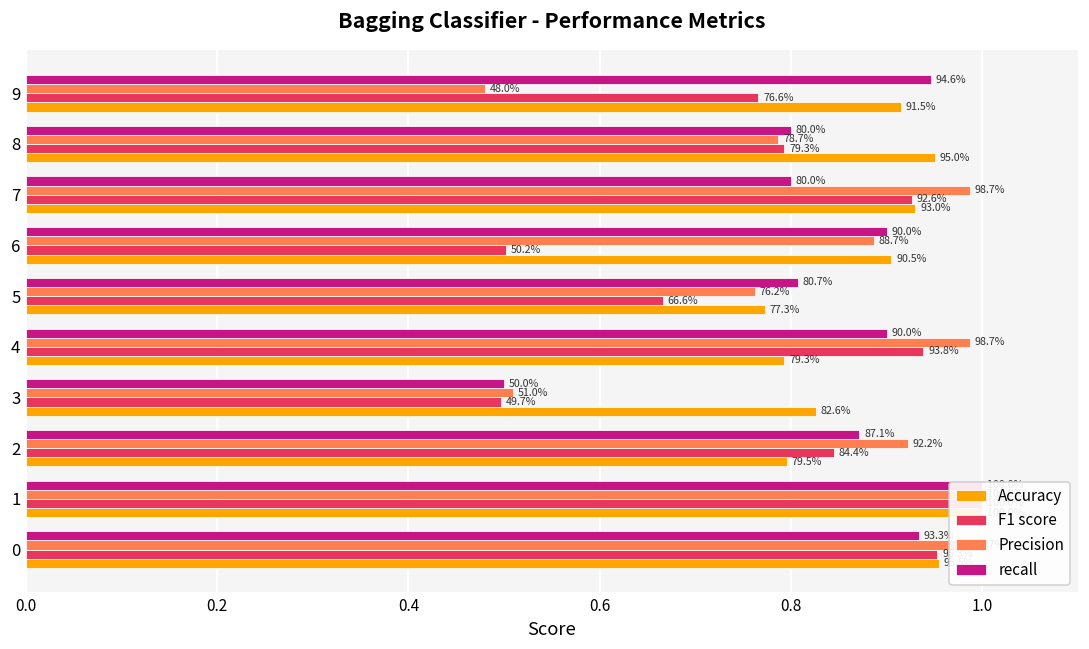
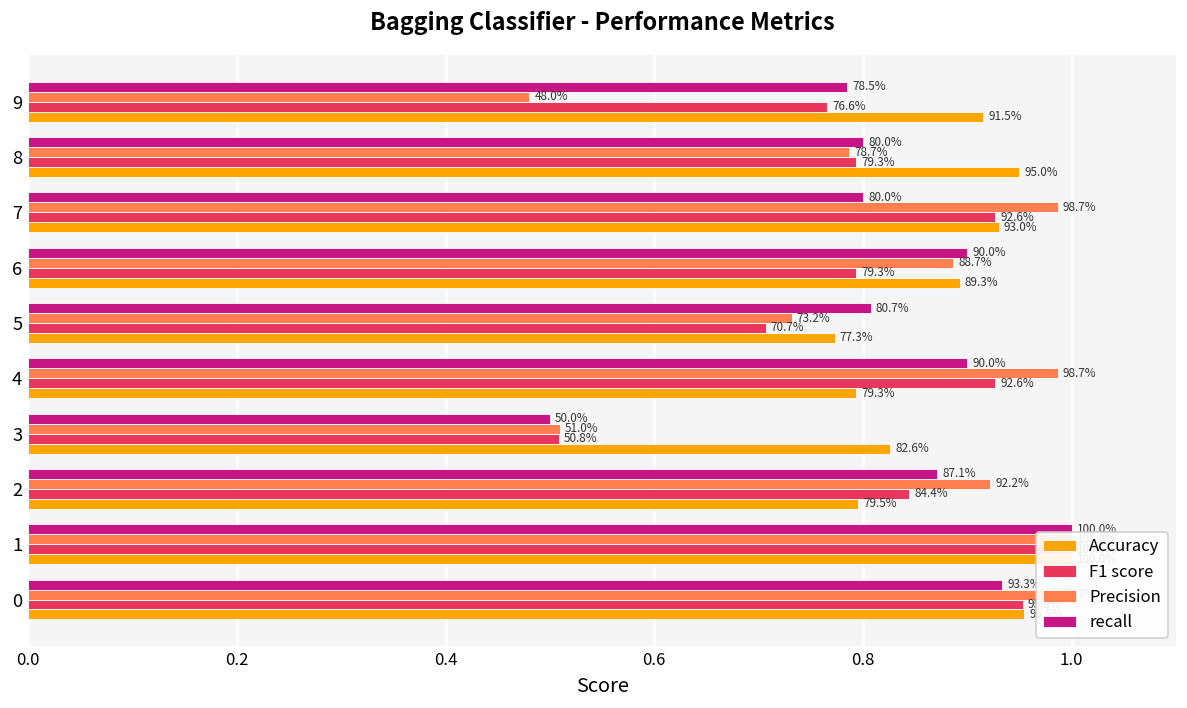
  {
    "Accuracy": {
      "9": "91.5%",
      "8": "95.0%",
-     "6": "90.5%",
+     "6": "89.3%",
      "5": "77.3%",
      "4": "79.3%",
      "3": "82.6%",
      "2": "79.5%"
    },
    "F1 score": {
      "9": "76.6%",
      "8": "79.3%",
-     "6": "50.2%",
-     "5": "66.6%",
-     "4": "93.8%",
-     "3": "49.7%",
+     "6": "79.3%",
+     "5": "70.7%",
+     "4": "92.6%",
+     "3": "50.8%",
      "2": "84.4%"
    },
    "Precision": {
      "9": "48.0%",
      "8": "78.7%",
      "7": "98.7%",
      "6": "88.7%",
-     "5": "76.2%",
+     "5": "73.2%",
      "4": "98.7%",
      "3": "51.0%",
      "2": "92.2%"
    },
    "recall": {
-     "9": "94.6%",
+     "9": "78.5%",
      "8": "80.0%",
      "7": "80.0%",
      "6": "90.0%",
      "5": "80.7%",
      "4": "90.0%",
      "3": "50.0%",
      "2": "87.1%"
    }
  }
